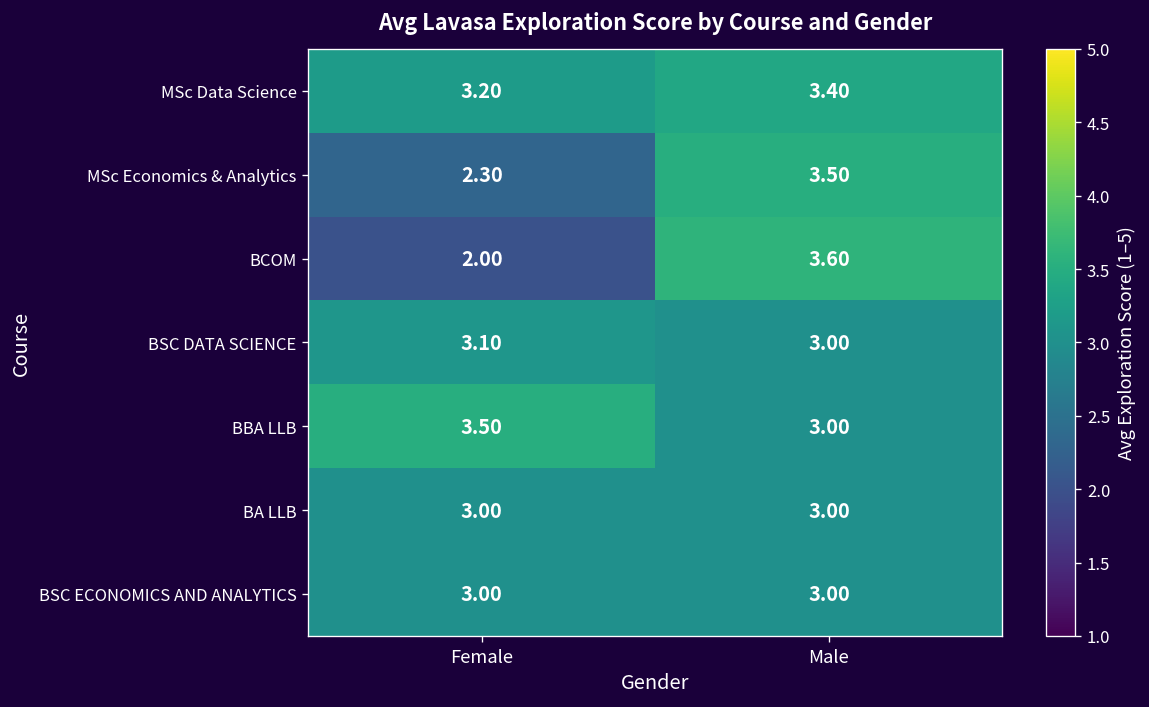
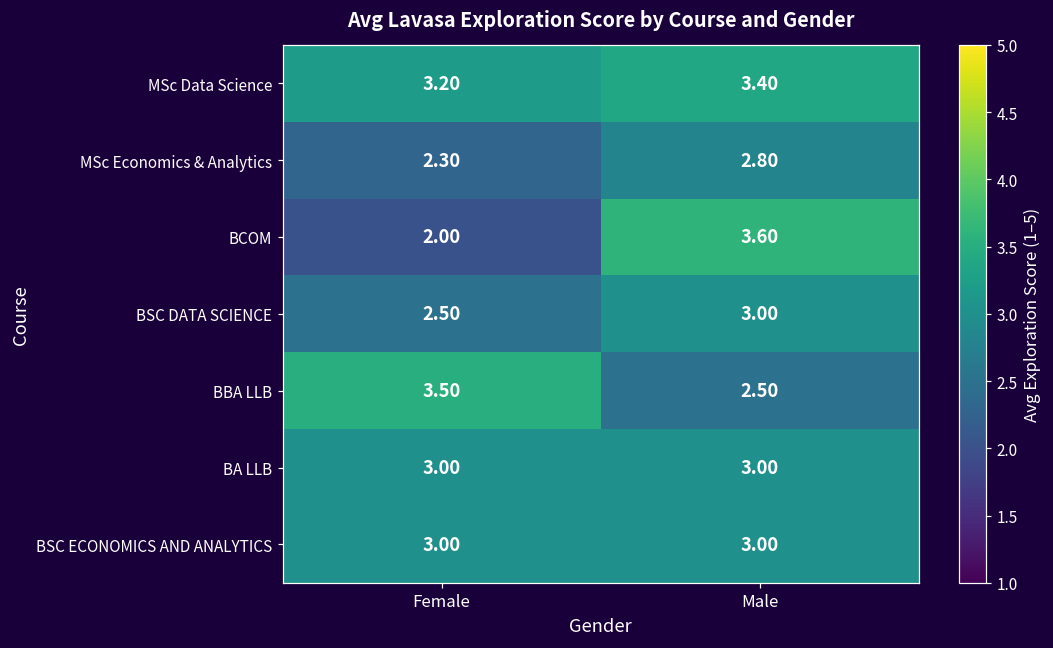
  {
    "MSc Data Science": {
      "Female": 3.20,
      "Male": 3.40
    },
    "MSc Economics & Analytics": {
      "Female": 2.30,
-     "Male": 3.50
+     "Male": 2.80
    },
    "BCOM": {
      "Female": 2.00,
      "Male": 3.60
    },
    "BSC DATA SCIENCE": {
-     "Female": 3.10,
+     "Female": 2.50,
      "Male": 3.00
    },
    "BBA LLB": {
      "Female": 3.50,
-     "Male": 3.00
+     "Male": 2.50
    },
    "BA LLB": {
      "Female": 3.00,
      "Male": 3.00
    },
    "BSC ECONOMICS AND ANALYTICS": {
      "Female": 3.00,
      "Male": 3.00
    }
  }
